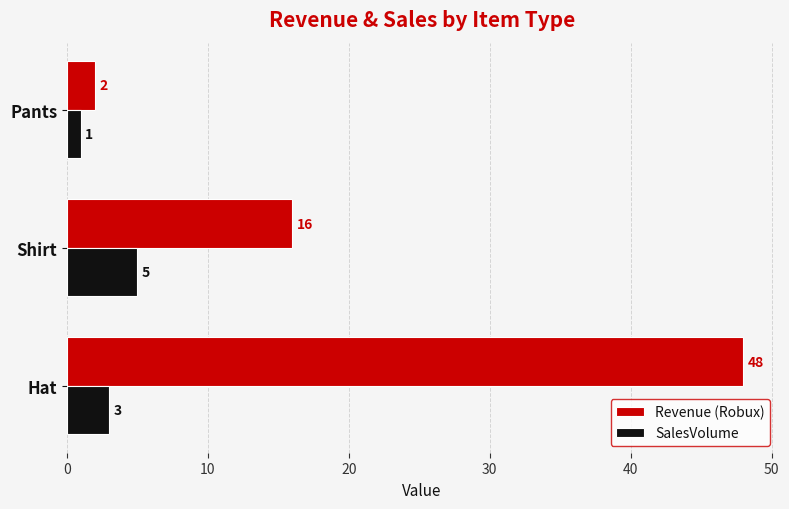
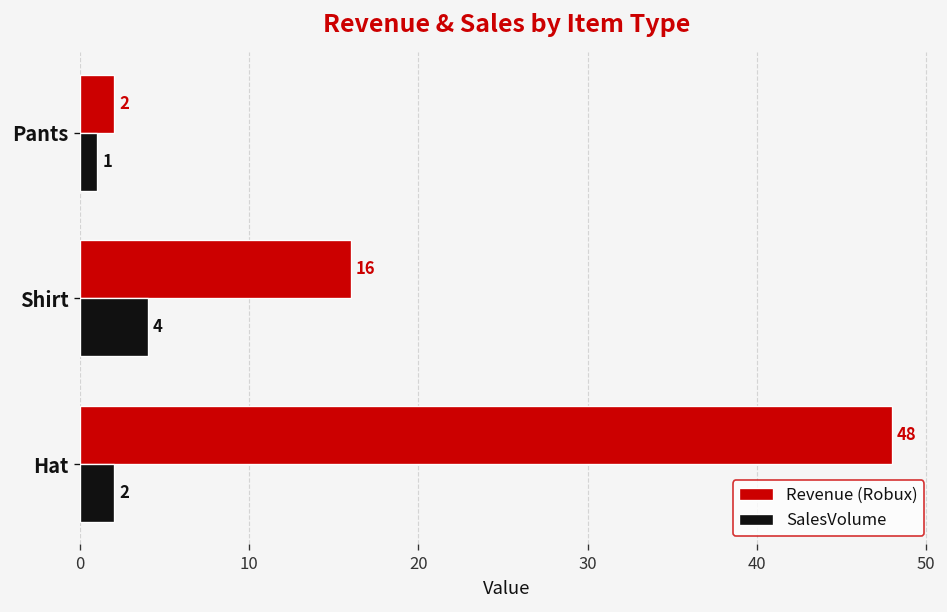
  {
    "Revenue (Robux)": {
      "Pants": 2,
      "Shirt": 16,
      "Hat": 48
    },
    "SalesVolume": {
      "Pants": 1,
-     "Shirt": 5,
-     "Hat": 3
+     "Shirt": 4,
+     "Hat": 2
    }
  }
